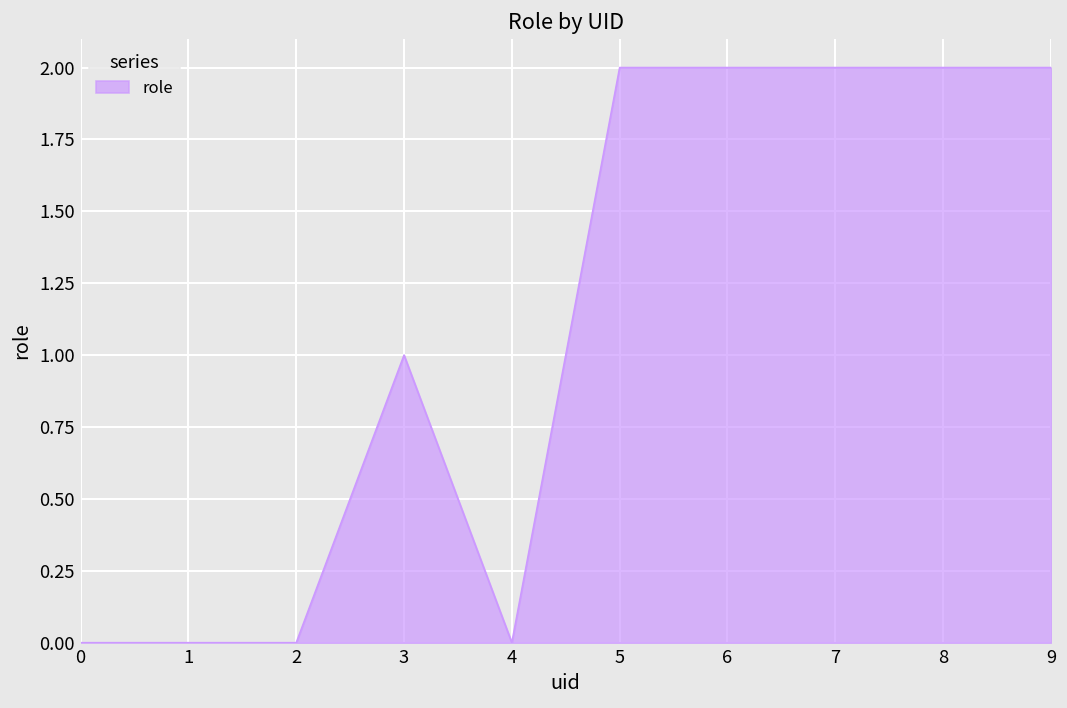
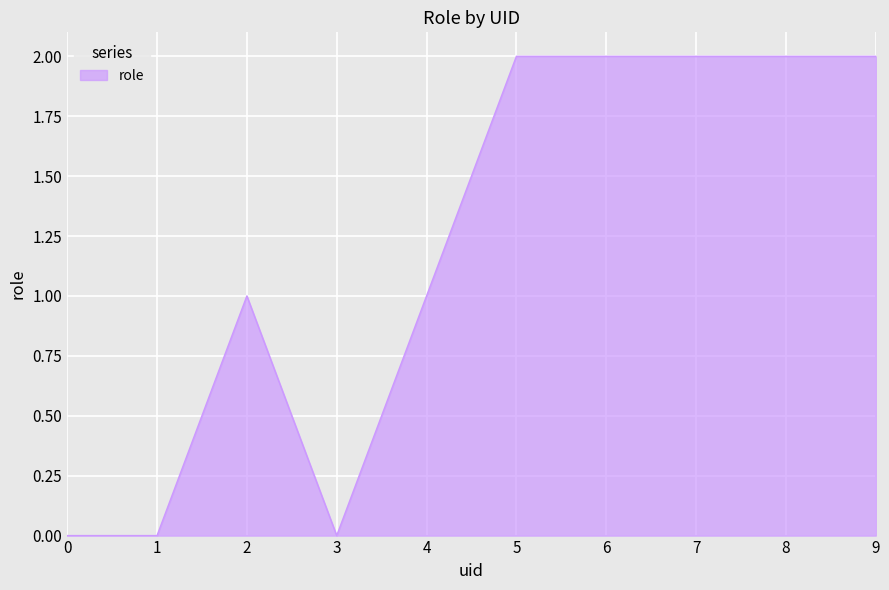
  {
    "0": 0,
    "1": 0,
-   "2": 0,
-   "3": 1,
-   "4": 0,
+   "2": 1,
+   "3": 0,
+   "4": 1,
    "5": 2,
    "6": 2,
    "7": 2,
    "8": 2,
    "9": 2
  }
